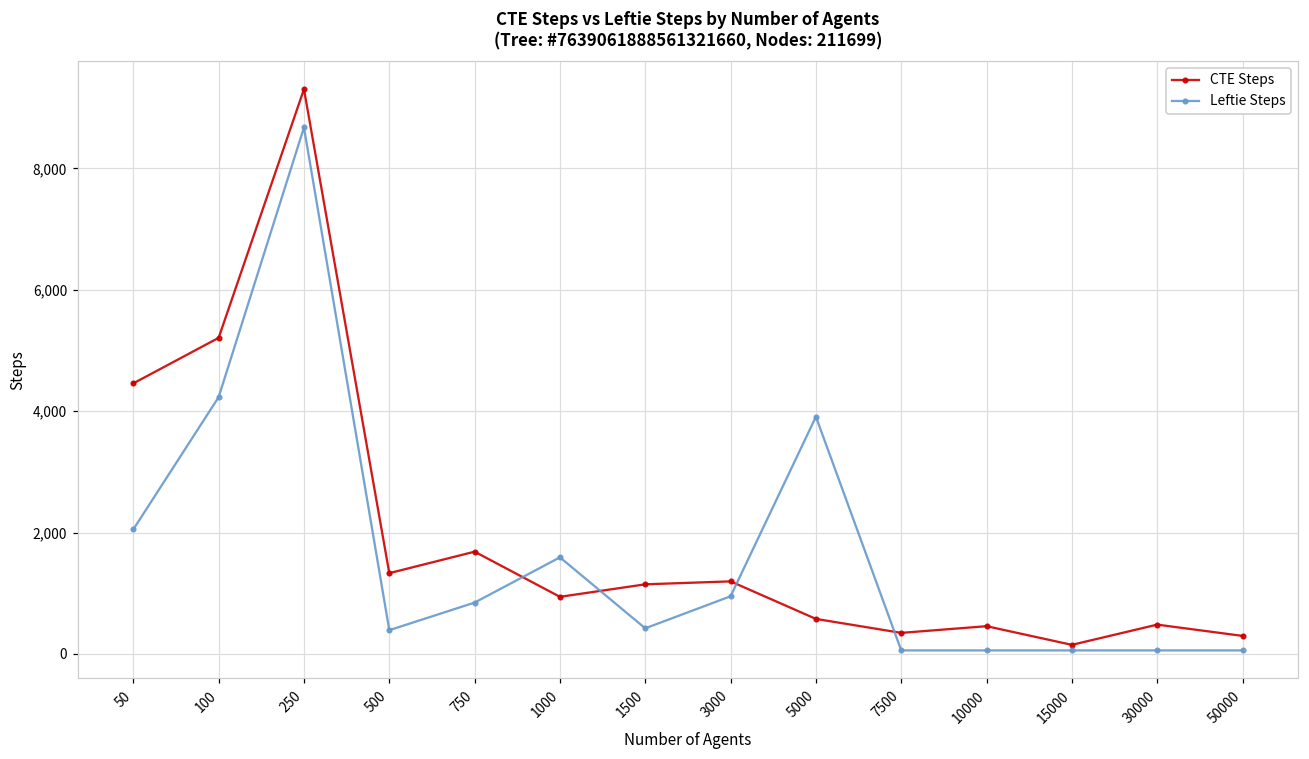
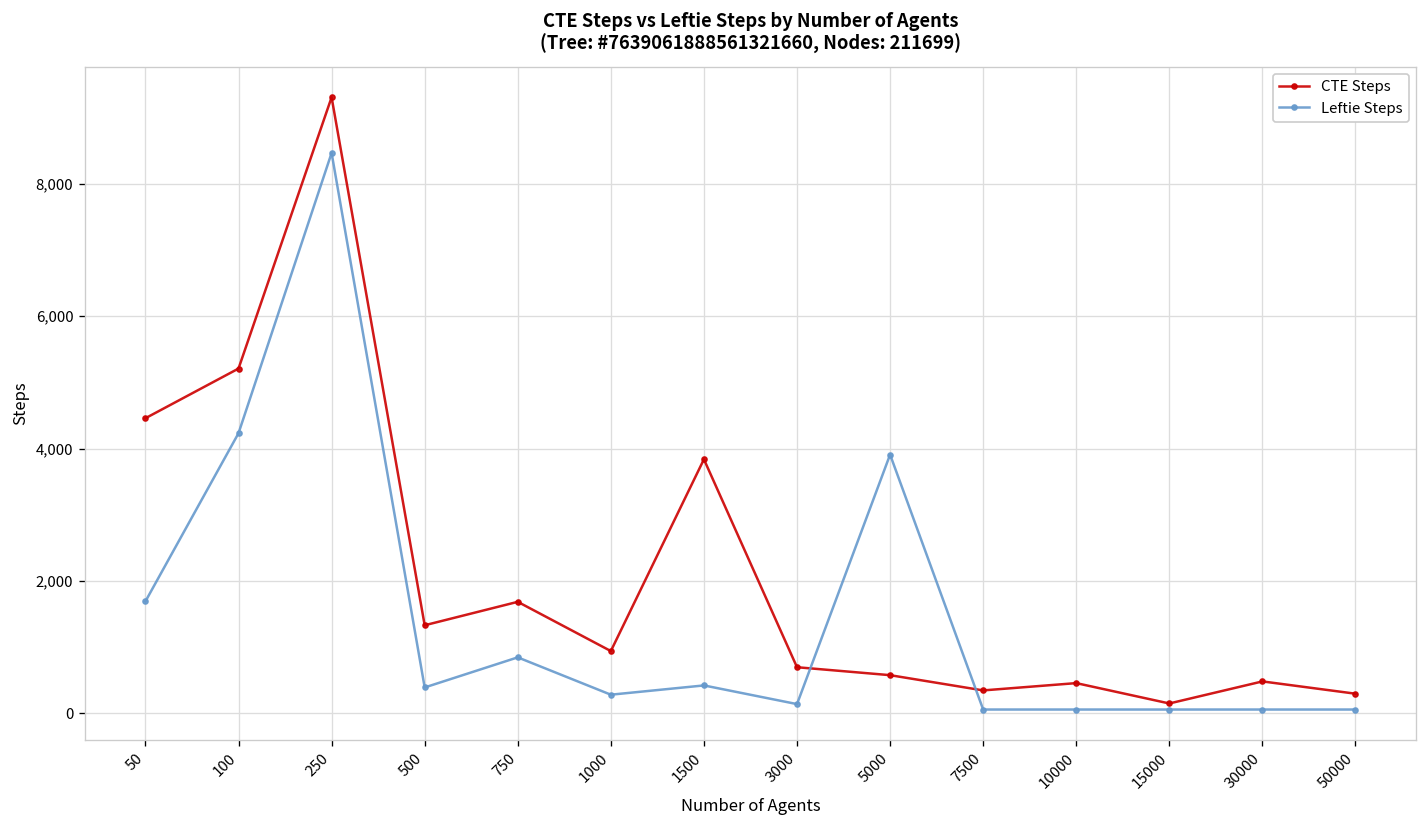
  {
    "CTE Steps": {
      "50": "4,500",
      "100": "5,200",
      "250": "9,300",
      "500": "1,300",
      "750": "1,700",
      "1000": "900",
-     "1500": "1,100",
-     "3000": "1,200",
+     "1500": "3,800",
+     "3000": "700",
      "5000": "600",
      "7500": "300",
      "10000": "500",
      "15000": "100",
      "30000": "500",
      "50000": "300"
    },
    "Leftie Steps": {
-     "50": "2,100",
+     "50": "1,700",
      "100": "4,200",
-     "250": "8,700",
+     "250": "8,500",
      "500": "400",
      "750": "800",
-     "1000": "1,600",
+     "1000": "300",
      "1500": "400",
-     "3000": "1,000",
+     "3000": "100",
      "5000": "3,900",
      "7500": "100",
      "10000": "100",
      "15000": "100",
      "30000": "100",
      "50000": "100"
    }
  }
